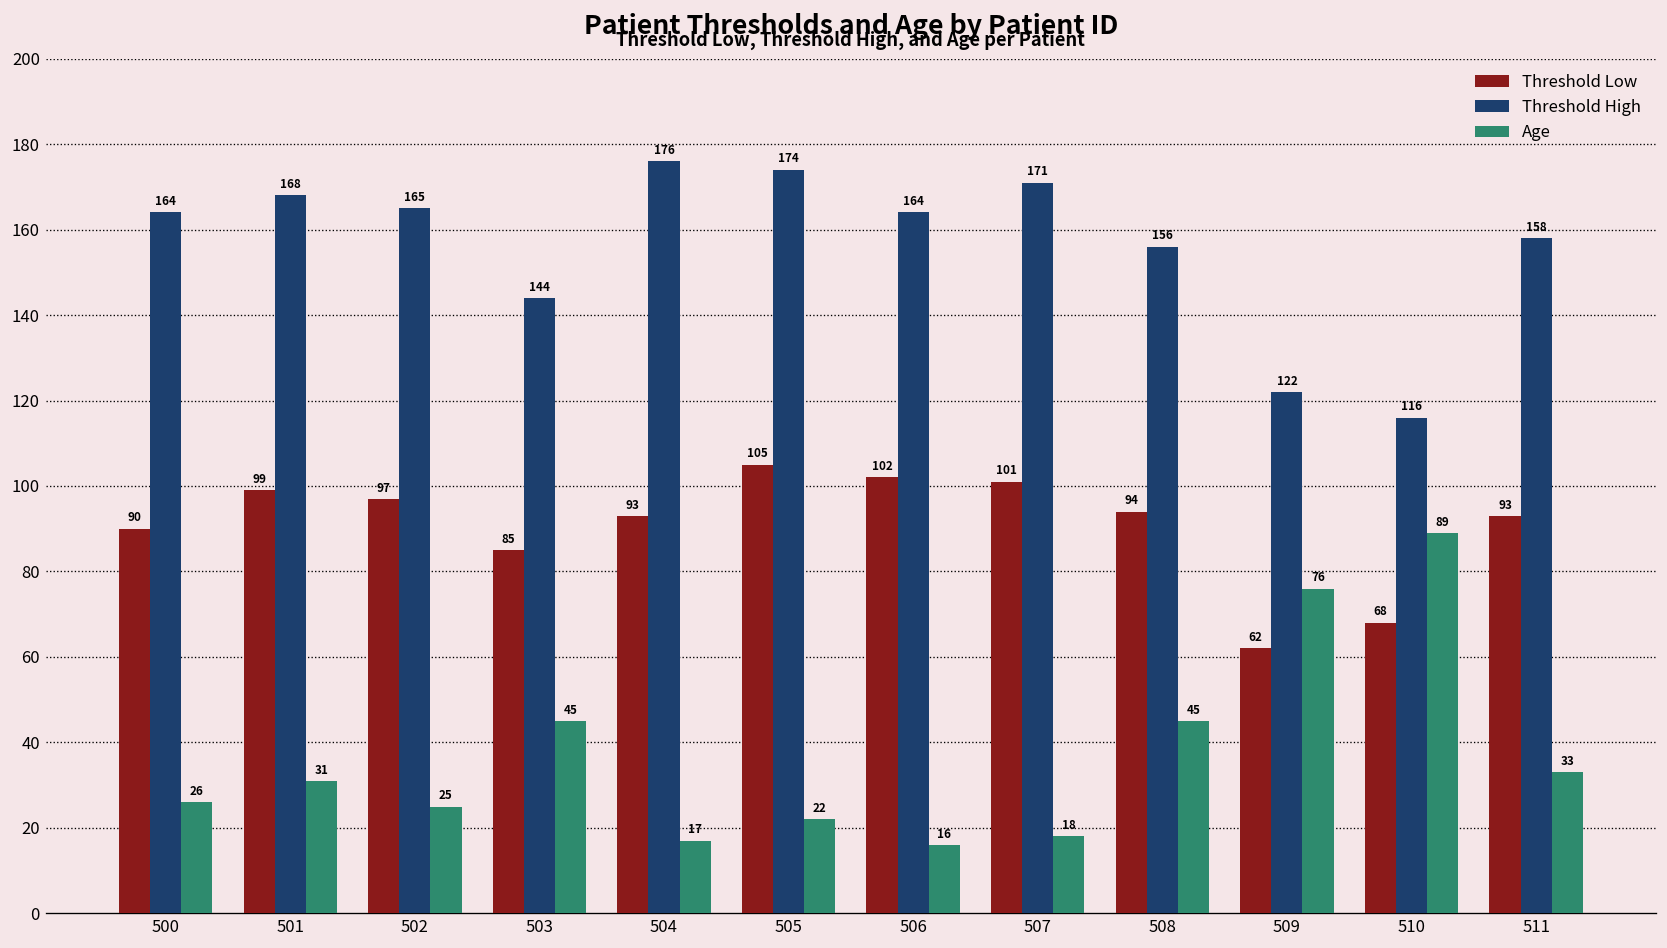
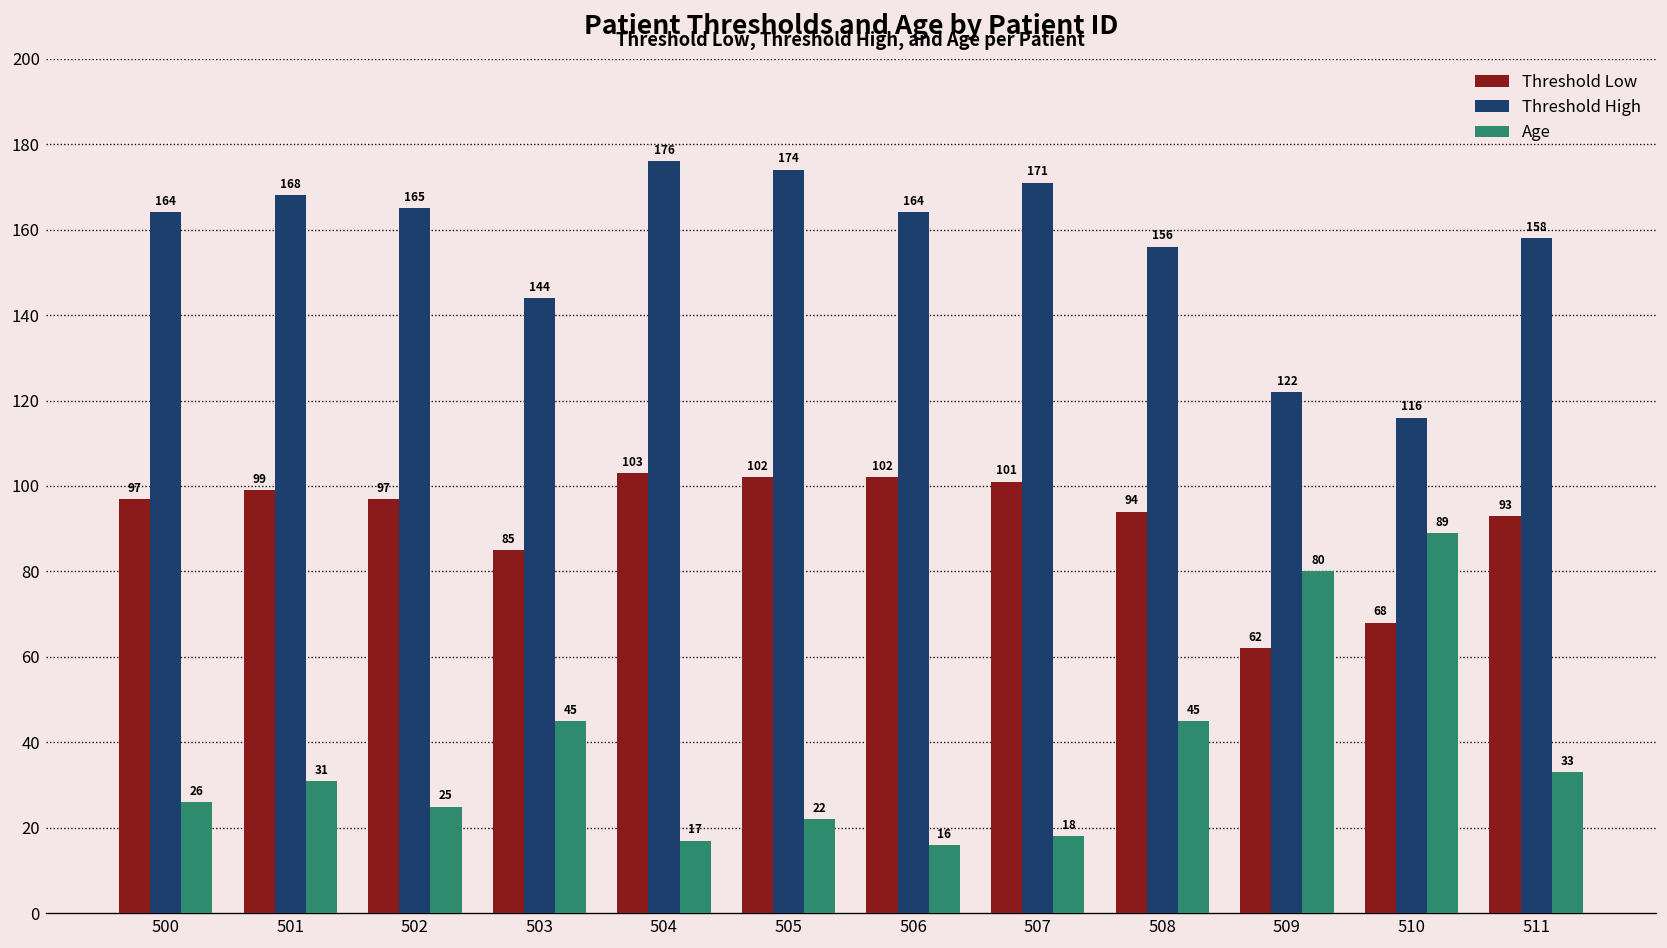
  {
    "Threshold Low": {
-     "500": 90,
+     "500": 97,
      "501": 99,
      "502": 97,
      "503": 85,
-     "504": 93,
-     "505": 105,
+     "504": 103,
+     "505": 102,
      "506": 102,
      "507": 101,
      "508": 94,
      "509": 62,
      "510": 68,
      "511": 93
    },
    "Threshold High": {
      "500": 164,
      "501": 168,
      "502": 165,
      "503": 144,
      "504": 176,
      "505": 174,
      "506": 164,
      "507": 171,
      "508": 156,
      "509": 122,
      "510": 116,
      "511": 158
    },
    "Age": {
      "500": 26,
      "501": 31,
      "502": 25,
      "503": 45,
      "504": 17,
      "505": 22,
      "506": 16,
      "507": 18,
      "508": 45,
-     "509": 76,
+     "509": 80,
      "510": 89,
      "511": 33
    }
  }
